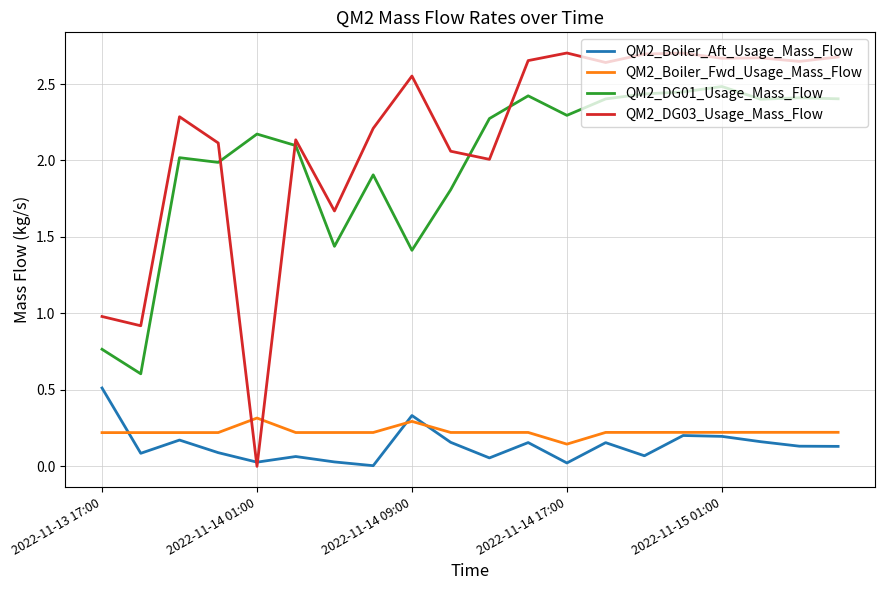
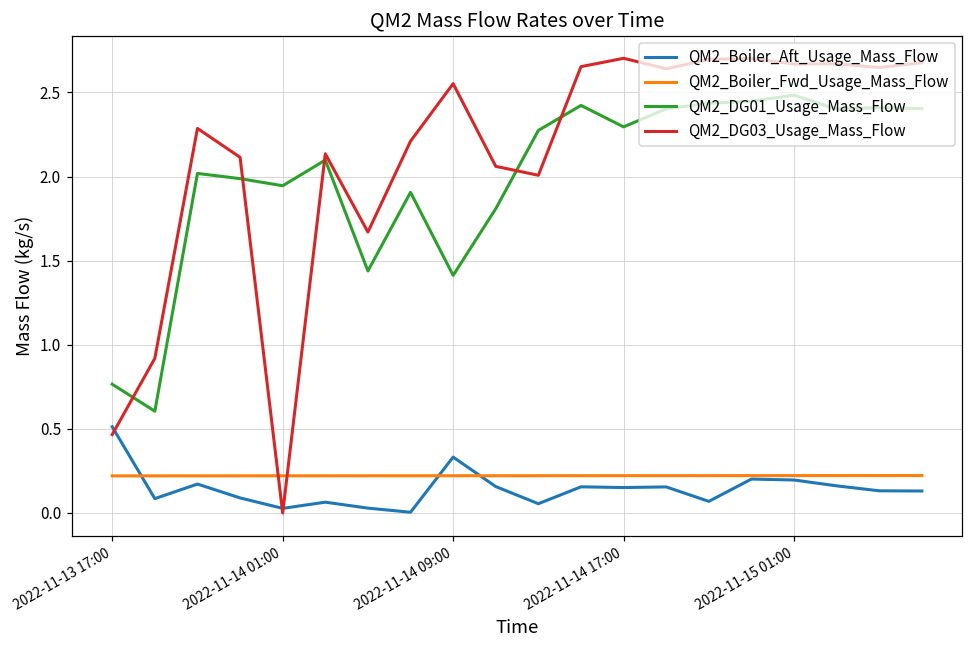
  {
    "QM2_Boiler_Aft_Usage_Mass_Flow": {
      "2022-11-13 17:00": 0.51,
      "2022-11-14 01:00": 0.03,
      "2022-11-14 09:00": 0.33,
-     "2022-11-14 17:00": 0.02,
+     "2022-11-14 17:00": 0.15,
      "2022-11-15 01:00": 0.20
    },
    "QM2_Boiler_Fwd_Usage_Mass_Flow": {
      "2022-11-13 17:00": 0.22,
-     "2022-11-14 01:00": 0.32,
-     "2022-11-14 09:00": 0.29,
-     "2022-11-14 17:00": 0.15,
+     "2022-11-14 01:00": 0.22,
+     "2022-11-14 09:00": 0.22,
+     "2022-11-14 17:00": 0.22,
      "2022-11-15 01:00": 0.22
    },
    "QM2_DG01_Usage_Mass_Flow": {
      "2022-11-13 17:00": 0.77,
-     "2022-11-14 01:00": 2.17,
+     "2022-11-14 01:00": 1.95,
      "2022-11-14 09:00": 1.41,
      "2022-11-14 17:00": 2.30
    },
    "QM2_DG03_Usage_Mass_Flow": {
-     "2022-11-13 17:00": 0.98,
+     "2022-11-13 17:00": 0.47,
      "2022-11-14 01:00": 0.00,
      "2022-11-14 09:00": 2.55,
      "2022-11-14 17:00": 2.70
    }
  }
